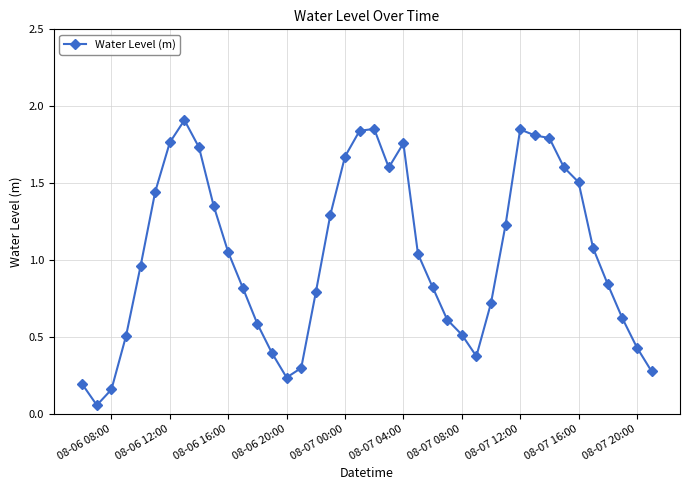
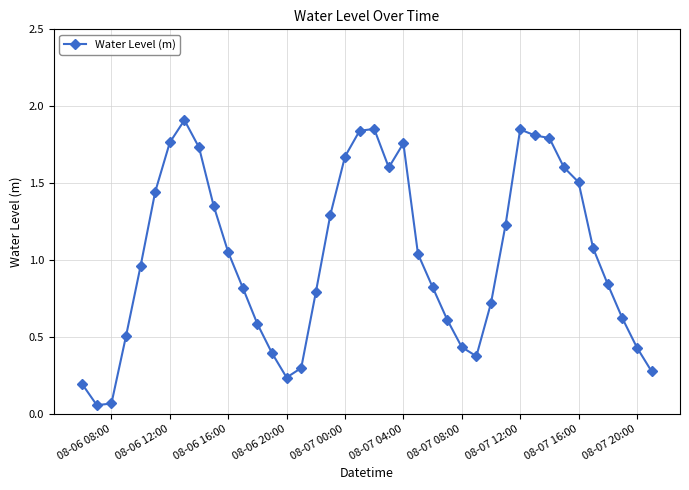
  {
-   "08-06 08:00": 0.16,
+   "08-06 08:00": 0.07,
    "08-06 12:00": 1.76,
    "08-06 16:00": 1.05,
    "08-06 20:00": 0.24,
    "08-07 00:00": 1.67,
    "08-07 04:00": 1.76,
-   "08-07 08:00": 0.51,
+   "08-07 08:00": 0.43,
    "08-07 12:00": 1.85,
    "08-07 16:00": 1.51,
    "08-07 20:00": 0.43
  }
